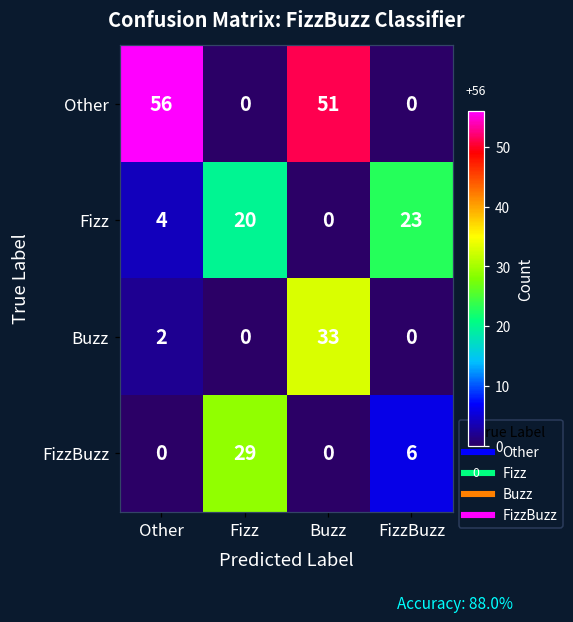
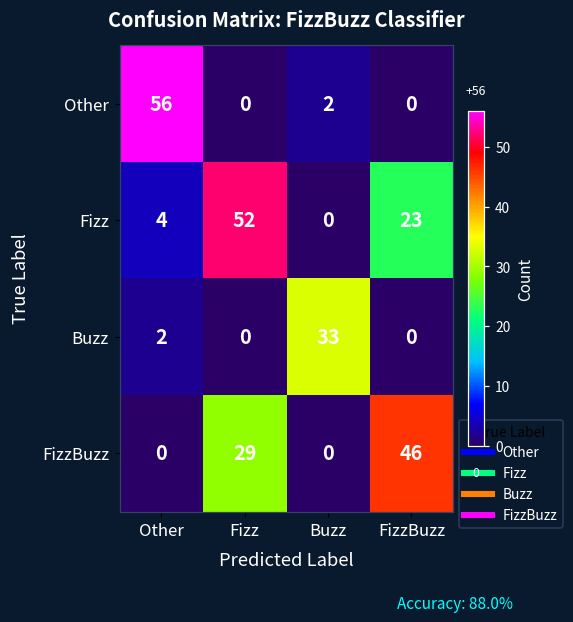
  {
    "Other": {
      "Other": 56,
      "Fizz": 0,
-     "Buzz": 51,
+     "Buzz": 2,
      "FizzBuzz": 0
    },
    "Fizz": {
      "Other": 4,
-     "Fizz": 20,
+     "Fizz": 52,
      "Buzz": 0,
      "FizzBuzz": 23
    },
    "Buzz": {
      "Other": 2,
      "Fizz": 0,
      "Buzz": 33,
      "FizzBuzz": 0
    },
    "FizzBuzz": {
      "Other": 0,
      "Fizz": 29,
      "Buzz": 0,
-     "FizzBuzz": 6
+     "FizzBuzz": 46
    }
  }
